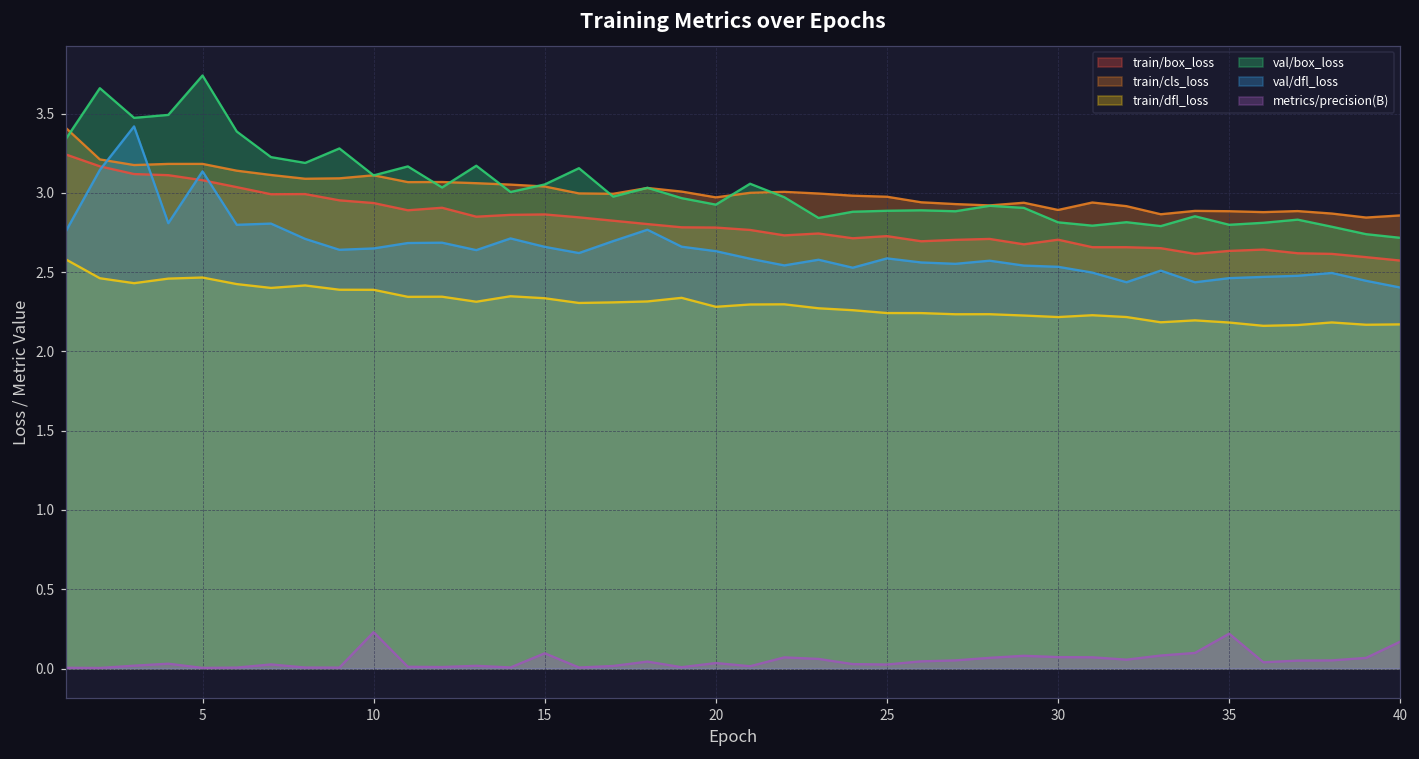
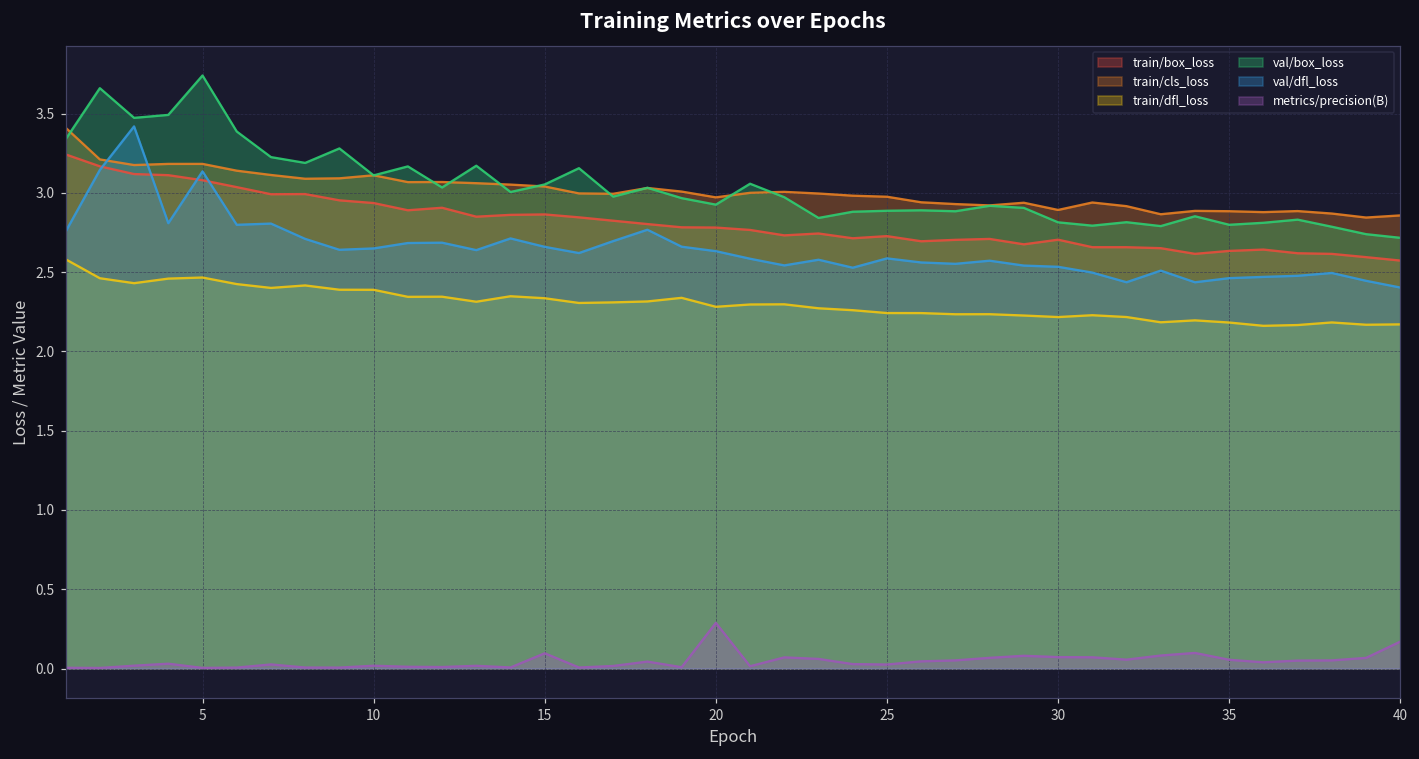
  {
    "metrics/precision(B)": {
      "5": 0.00,
-     "10": 0.23,
+     "10": 0.02,
      "15": 0.10,
-     "20": 0.03,
+     "20": 0.29,
      "25": 0.03,
      "30": 0.07,
-     "35": 0.22,
+     "35": 0.06,
      "40": 0.17
    }
  }
